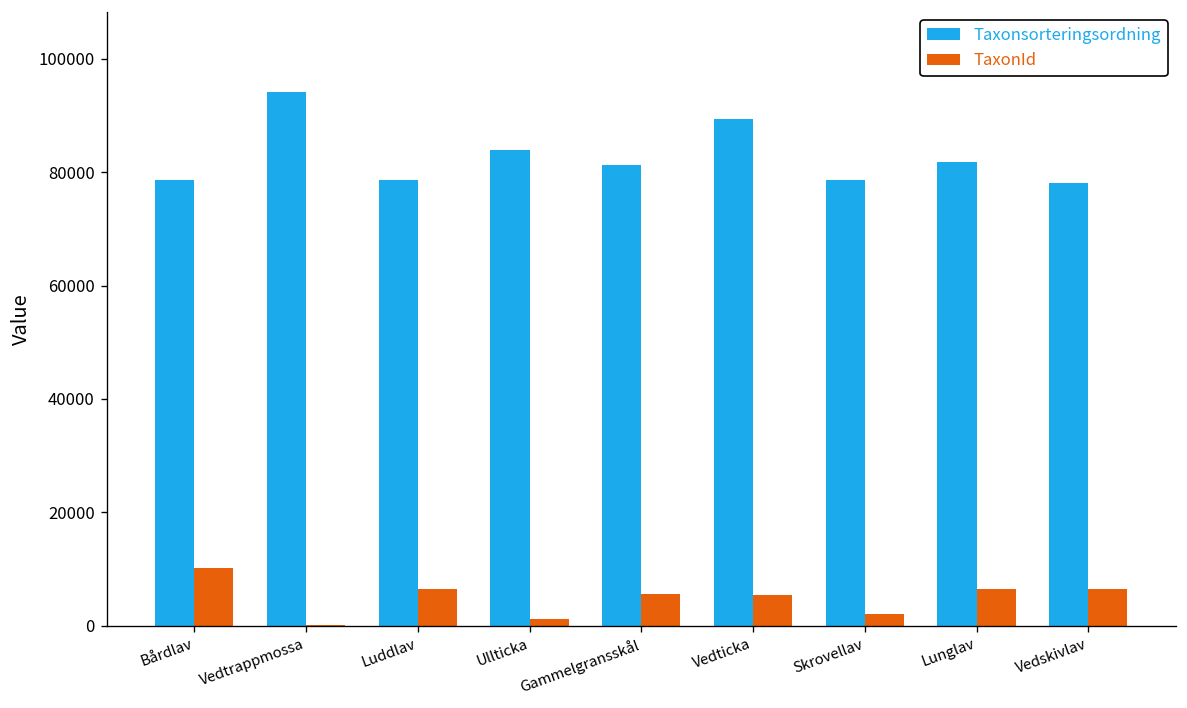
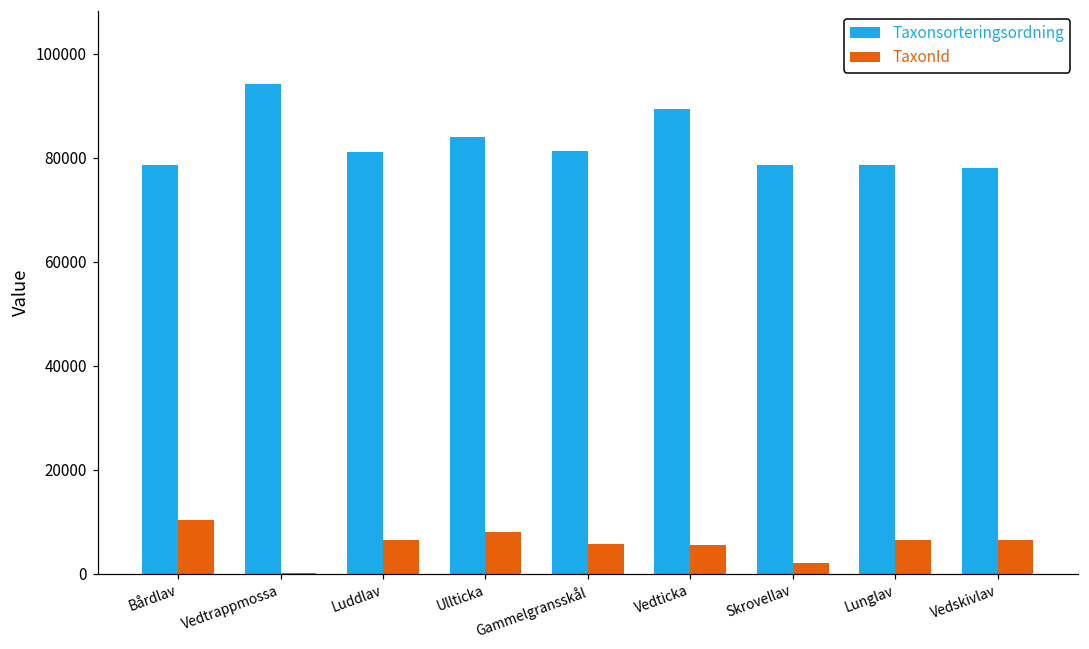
  {
    "Taxonsorteringsordning": {
      "Bårdlav": 79000,
      "Vedtrappmossa": 94000,
-     "Luddlav": 79000,
+     "Luddlav": 81000,
      "Ullticka": 84000,
      "Gammelgransskål": 81000,
      "Vedticka": 89000,
      "Skrovellav": 79000,
-     "Lunglav": 82000,
+     "Lunglav": 79000,
      "Vedskivlav": 78000
    },
    "TaxonId": {
      "Bårdlav": 10000,
      "Luddlav": 6000,
-     "Ullticka": 1000,
+     "Ullticka": 8000,
      "Gammelgransskål": 6000,
      "Vedticka": 5000,
      "Skrovellav": 2000,
      "Lunglav": 6000,
      "Vedskivlav": 6000
    }
  }
